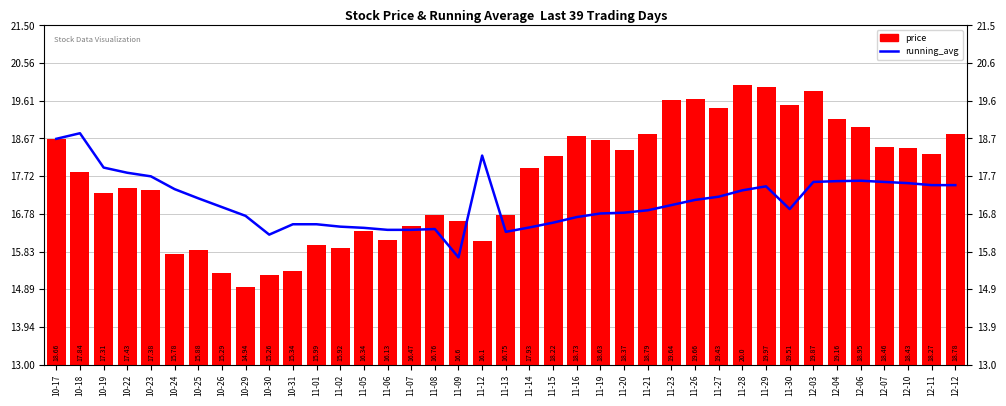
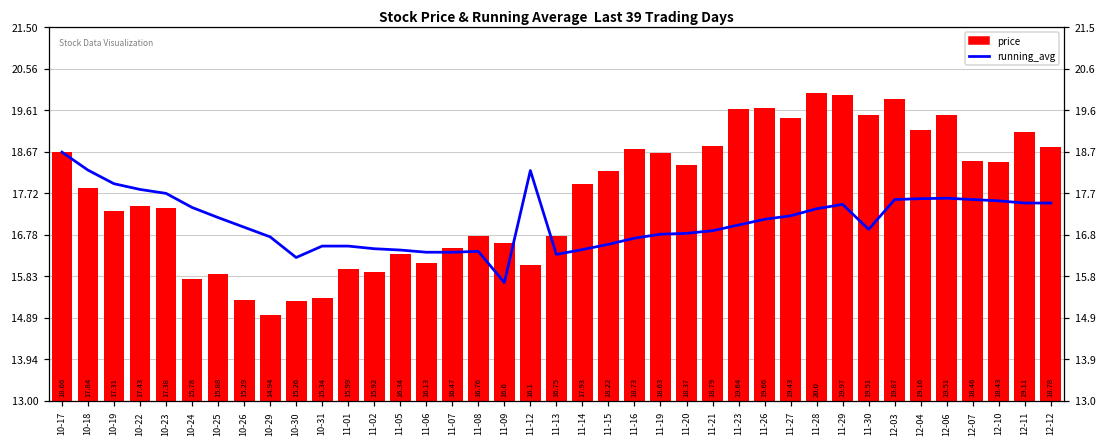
  {
    "running_avg": {
      "10-17": 18.7,
-     "10-18": 18.8,
+     "10-18": 18.3,
      "10-19": 17.9,
      "10-22": 17.8,
      "10-23": 17.7,
      "10-24": 17.4,
      "10-25": 17.2,
      "10-26": 17.0,
      "10-29": 16.7,
      "10-30": 16.3,
      "10-31": 16.5,
      "11-01": 16.5,
      "11-02": 16.5,
      "11-05": 16.4,
      "11-06": 16.4,
      "11-07": 16.4,
      "11-08": 16.4,
      "11-09": 15.7,
      "11-12": 18.2,
      "11-13": 16.3,
      "11-14": 16.4,
      "11-15": 16.6,
      "11-16": 16.7,
      "11-19": 16.8,
      "11-20": 16.8,
      "11-21": 16.9,
      "11-23": 17.0,
      "11-26": 17.1,
      "11-27": 17.2,
      "11-28": 17.4,
      "11-29": 17.5,
      "11-30": 16.9,
      "12-03": 17.6,
      "12-04": 17.6,
      "12-06": 17.6,
      "12-07": 17.6,
      "12-10": 17.6,
      "12-11": 17.5,
      "12-12": 17.5
    },
    "price": {
      "10-17": 18.66,
      "10-18": 17.84,
      "10-19": 17.31,
      "10-22": 17.43,
      "10-23": 17.38,
      "10-24": 15.78,
      "10-25": 15.88,
      "10-26": 15.29,
      "10-29": 14.94,
      "10-30": 15.26,
      "10-31": 15.34,
      "11-01": 15.99,
      "11-02": 15.92,
      "11-05": 16.34,
      "11-06": 16.13,
      "11-07": 16.47,
      "11-08": 16.76,
      "11-09": 16.6,
      "11-12": 16.1,
      "11-13": 16.75,
      "11-14": 17.93,
      "11-15": 18.22,
      "11-16": 18.73,
      "11-19": 18.63,
      "11-20": 18.37,
      "11-21": 18.79,
      "11-23": 19.64,
      "11-26": 19.66,
      "11-27": 19.43,
      "11-28": 20.0,
      "11-29": 19.97,
      "11-30": 19.51,
      "12-03": 19.87,
      "12-04": 19.16,
-     "12-06": 18.95,
+     "12-06": 19.51,
      "12-07": 18.46,
      "12-10": 18.43,
-     "12-11": 18.27,
+     "12-11": 19.11,
      "12-12": 18.78
    }
  }
